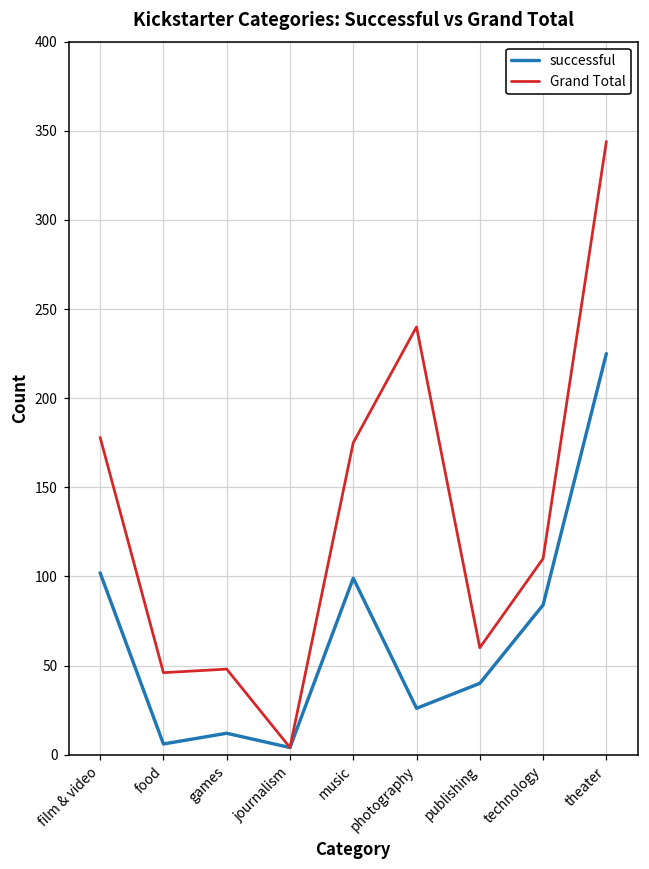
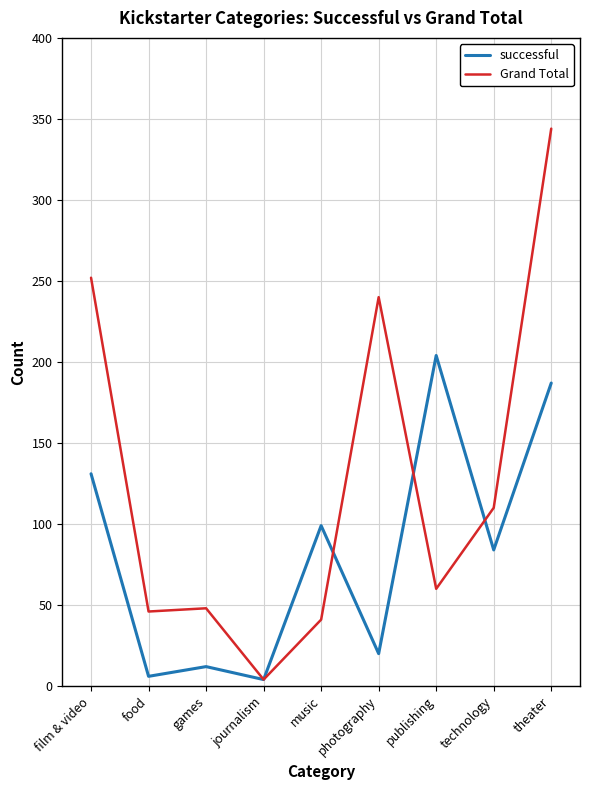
  {
    "successful": {
-     "film & video": 102,
+     "film & video": 131,
      "food": 6,
      "games": 12,
      "music": 99,
-     "photography": 26,
-     "publishing": 40,
+     "photography": 20,
+     "publishing": 204,
      "technology": 84,
-     "theater": 225
+     "theater": 187
    },
    "Grand Total": {
-     "film & video": 178,
+     "film & video": 252,
      "food": 46,
      "games": 48,
-     "music": 175,
+     "music": 41,
      "photography": 240,
      "publishing": 60,
      "technology": 110,
      "theater": 344
    }
  }
